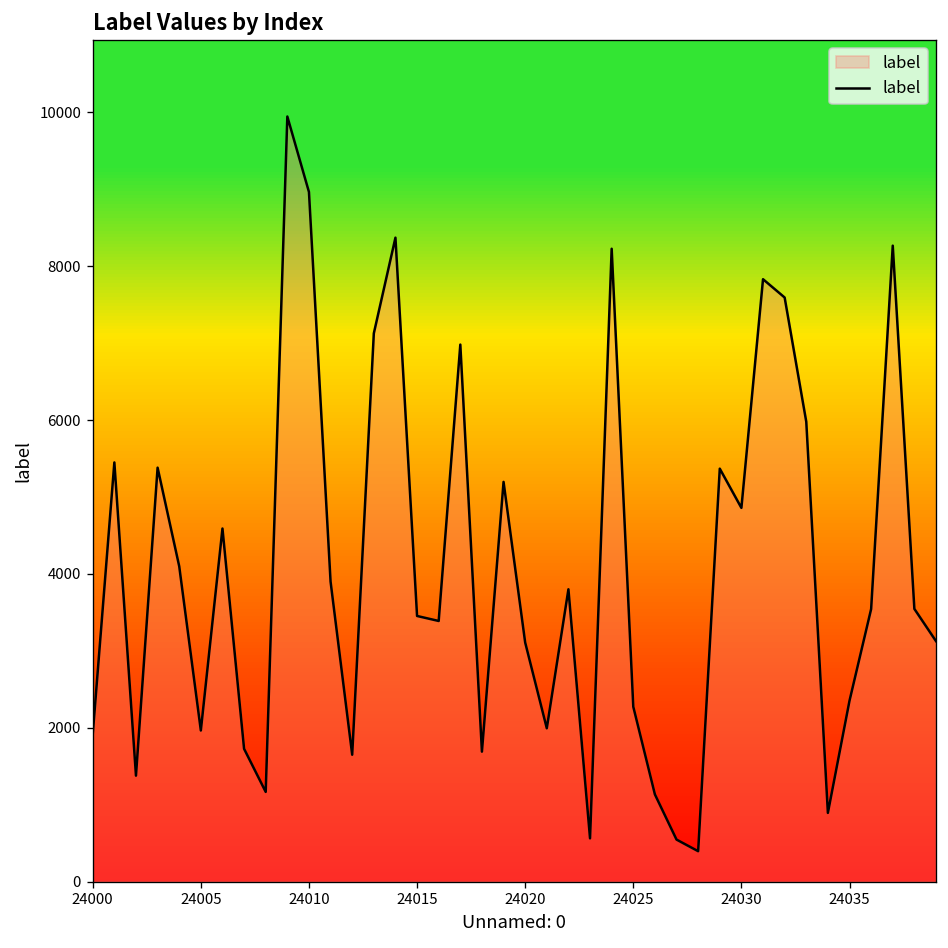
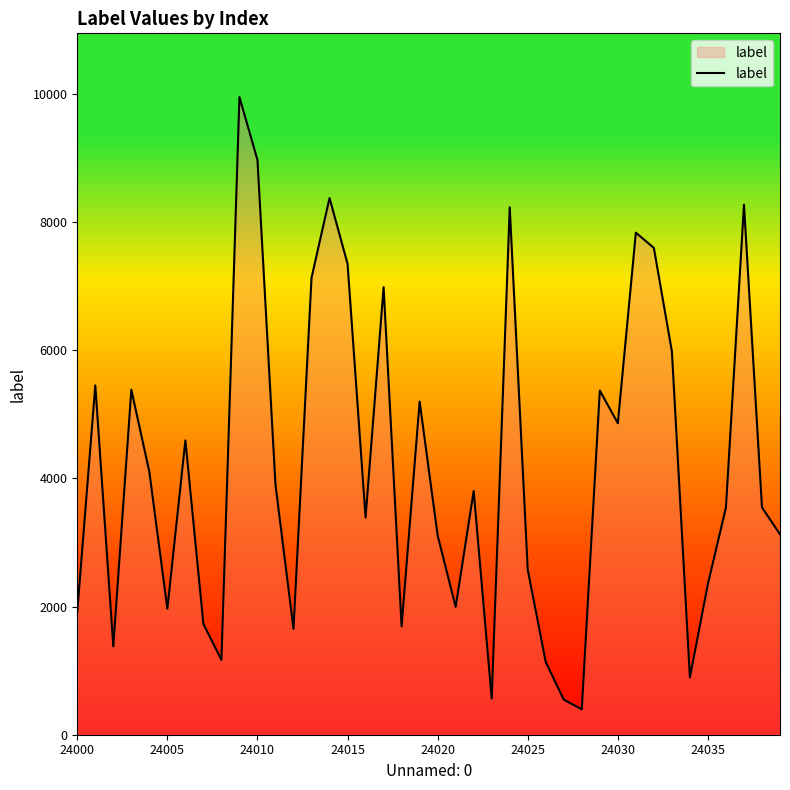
  {
    "24000": 1900,
    "24005": 2000,
    "24010": 9000,
-   "24015": 3500,
+   "24015": 7300,
    "24020": 3100,
-   "24025": 2300,
+   "24025": 2600,
    "24030": 4900,
    "24035": 2400
  }
